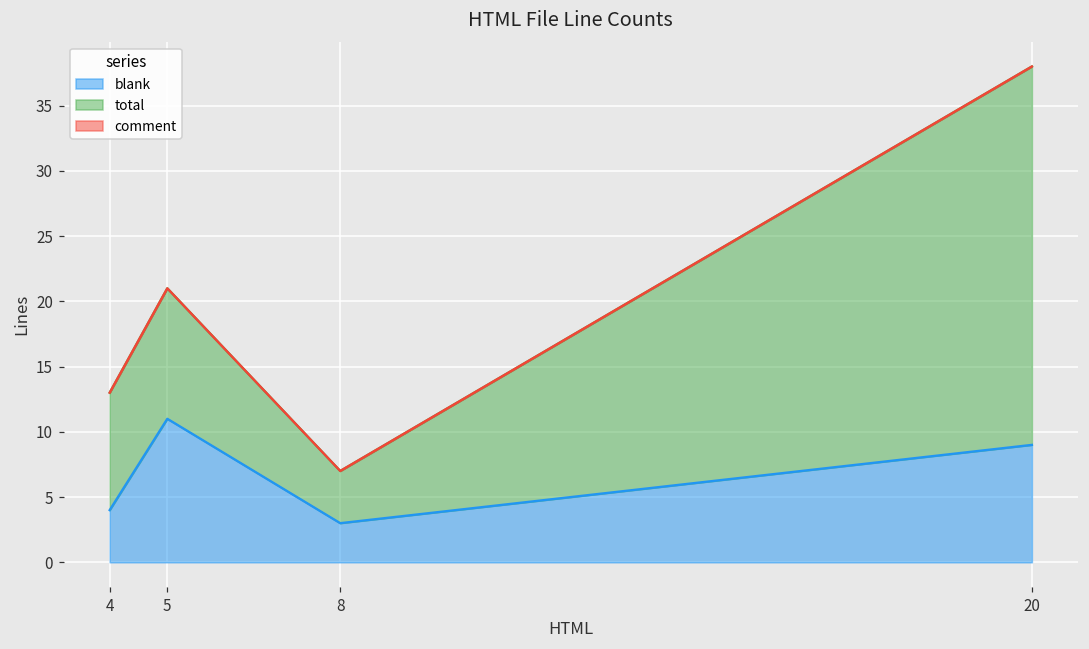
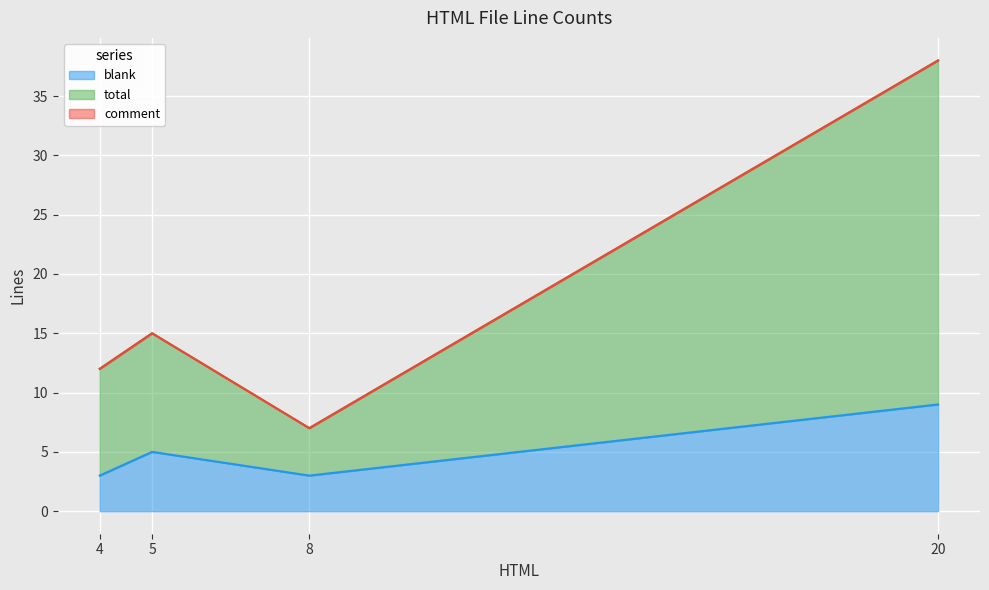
  {
    "blank": {
-     "4": 4,
-     "5": 11,
+     "4": 3,
+     "5": 5,
      "8": 3,
      "20": 9
    }
  }
